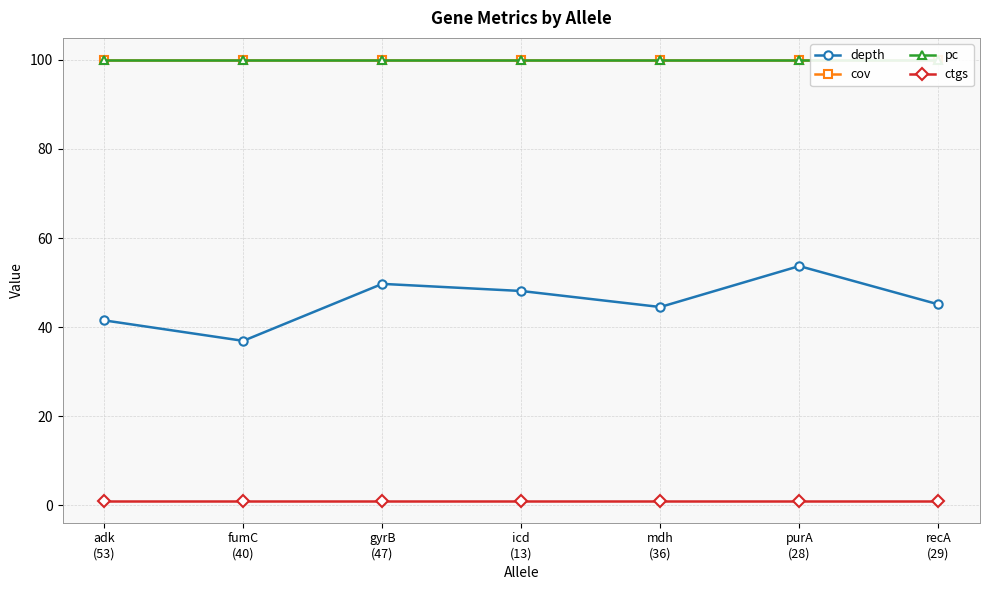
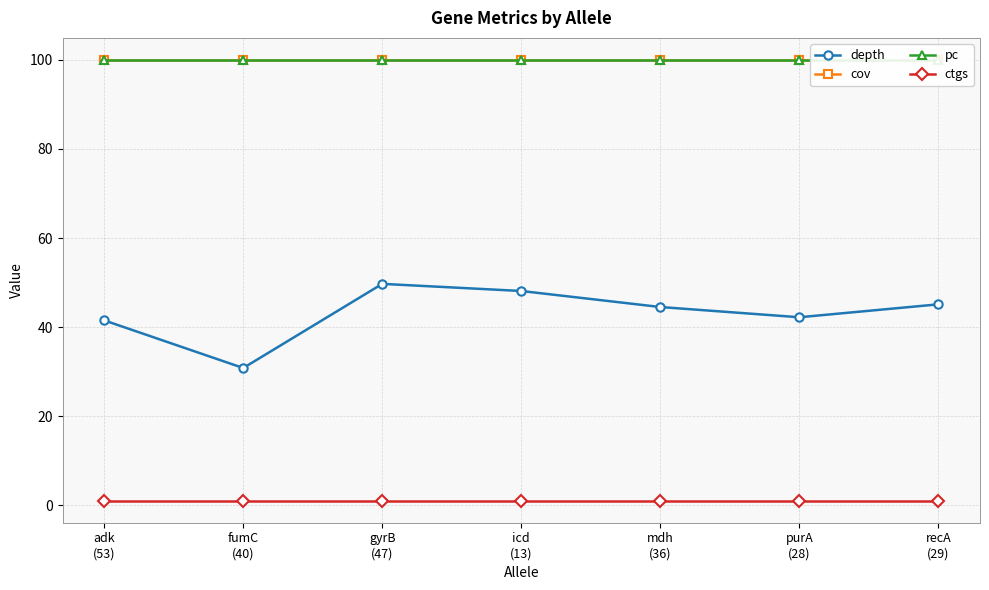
  {
    "depth": {
      "adk (53)": 42,
-     "fumC (40)": 37,
+     "fumC (40)": 31,
      "gyrB (47)": 50,
      "icd (13)": 48,
      "mdh (36)": 45,
-     "purA (28)": 54,
+     "purA (28)": 42,
      "recA (29)": 45
    },
    "pc": {
      "adk (53)": 100,
      "fumC (40)": 100,
      "gyrB (47)": 100,
      "icd (13)": 100,
      "mdh (36)": 100,
      "purA (28)": 100
    },
    "ctgs": {
      "adk (53)": 1,
      "fumC (40)": 1,
      "gyrB (47)": 1,
      "icd (13)": 1,
      "mdh (36)": 1,
      "purA (28)": 1,
      "recA (29)": 1
    }
  }
